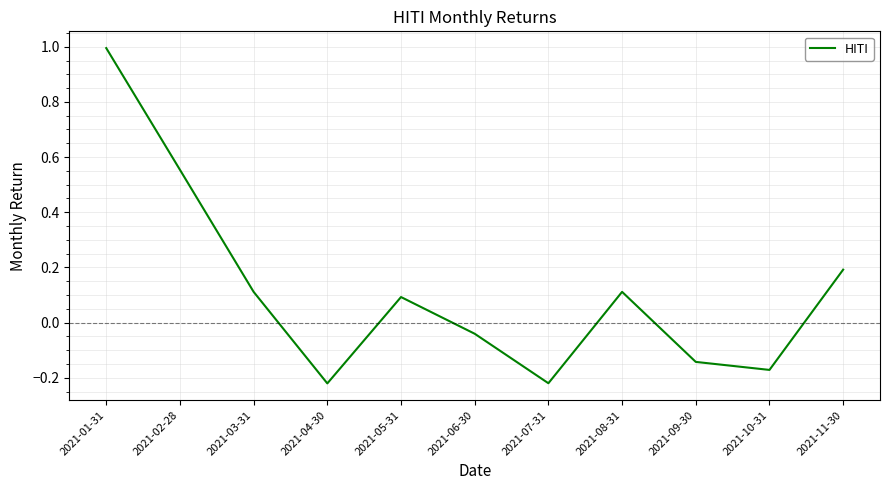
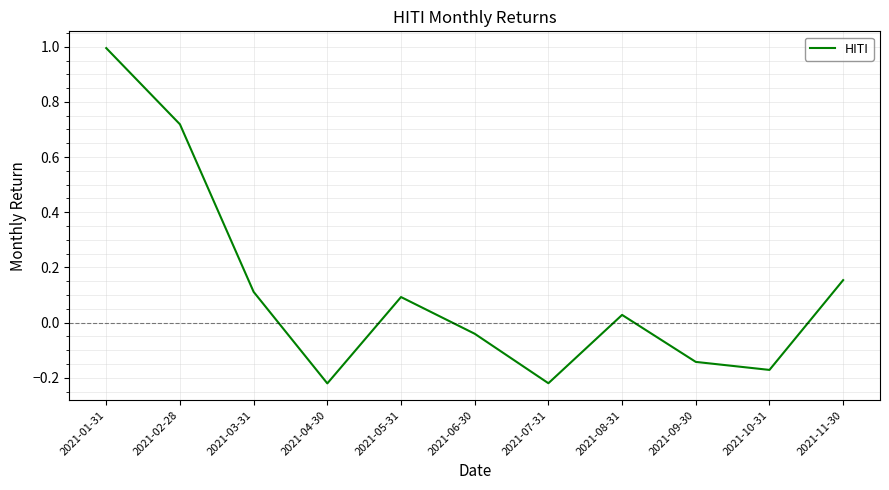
  {
    "2021-01-31": 1.00,
-   "2021-02-28": 0.55,
+   "2021-02-28": 0.72,
    "2021-03-31": 0.11,
    "2021-04-30": -0.22,
    "2021-05-31": 0.09,
    "2021-06-30": -0.04,
    "2021-07-31": -0.22,
-   "2021-08-31": 0.11,
+   "2021-08-31": 0.03,
    "2021-09-30": -0.14,
    "2021-10-31": -0.17,
-   "2021-11-30": 0.19
+   "2021-11-30": 0.15
  }
